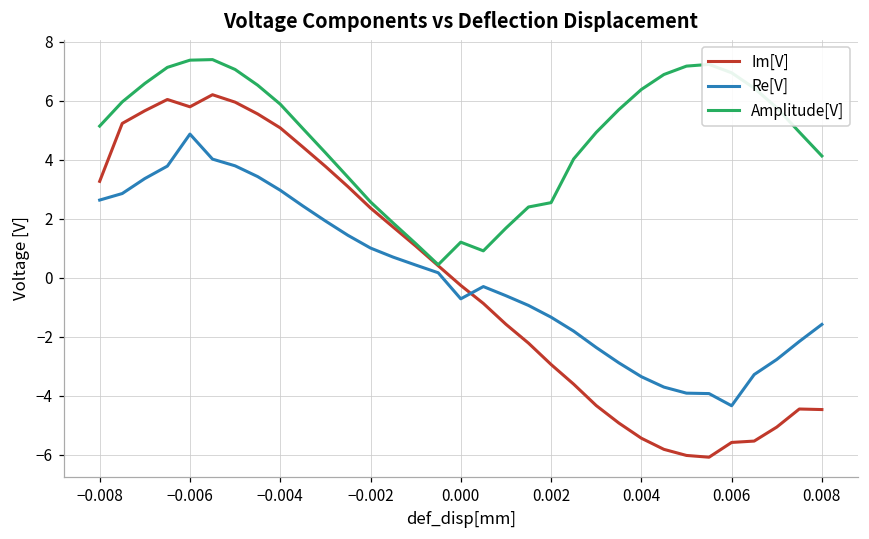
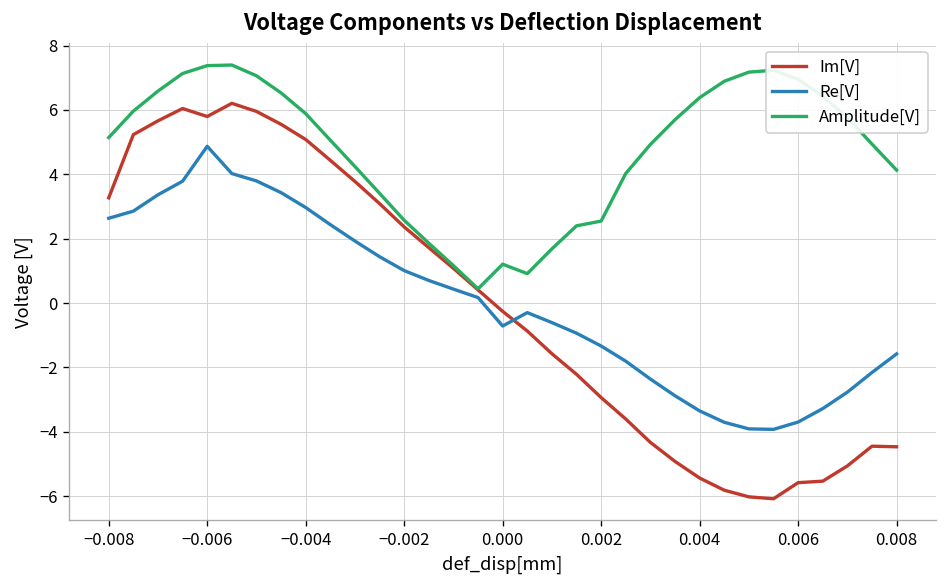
  {
    "Im[V]": {
      "−0.008": 3.3,
      "−0.006": 5.8,
      "−0.004": 5.1,
      "−0.002": 2.4,
      "0.000": -0.3,
      "0.002": -2.9,
      "0.004": -5.4,
      "0.006": -5.6,
      "0.008": -4.5
    },
    "Re[V]": {
      "−0.008": 2.6,
      "−0.006": 4.9,
      "−0.004": 3.0,
      "−0.002": 1.0,
      "0.000": -0.7,
      "0.002": -1.3,
      "0.004": -3.3,
-     "0.006": -4.3,
+     "0.006": -3.7,
      "0.008": -1.6
    },
    "Amplitude[V]": {
      "−0.008": 5.1,
      "−0.006": 7.4,
      "−0.004": 5.9,
      "−0.002": 2.6,
      "0.000": 1.2,
      "0.002": 2.5,
      "0.004": 6.4,
      "0.008": 4.1
    }
  }
